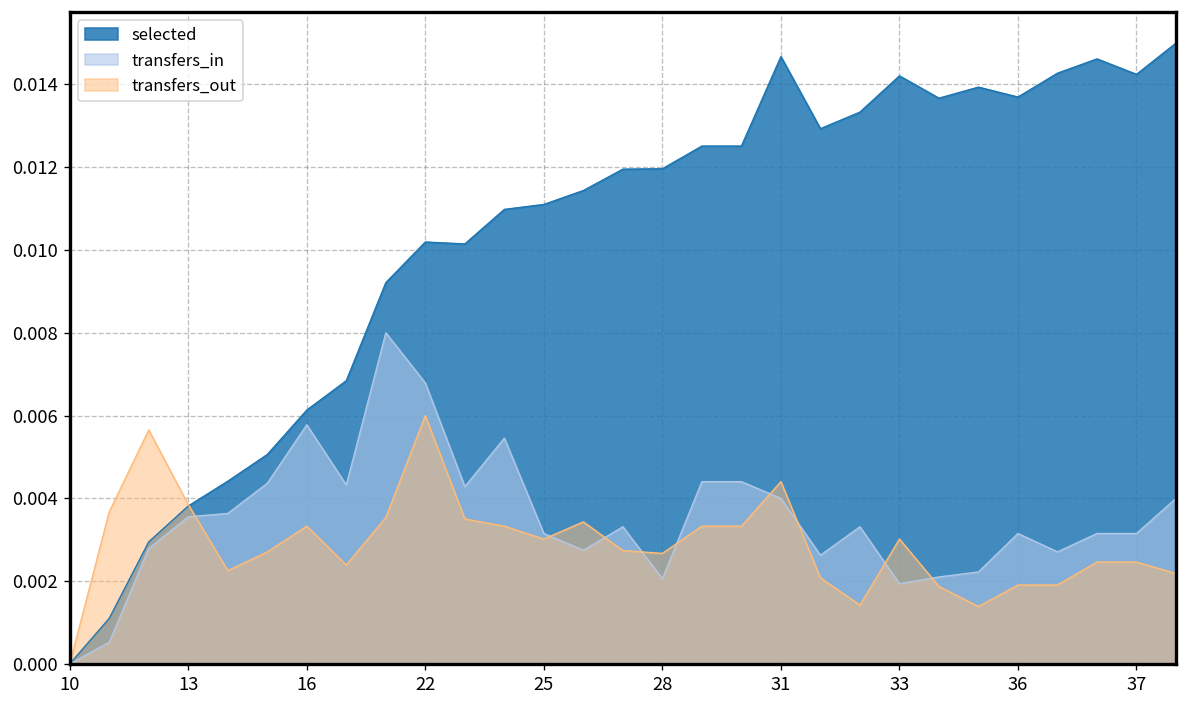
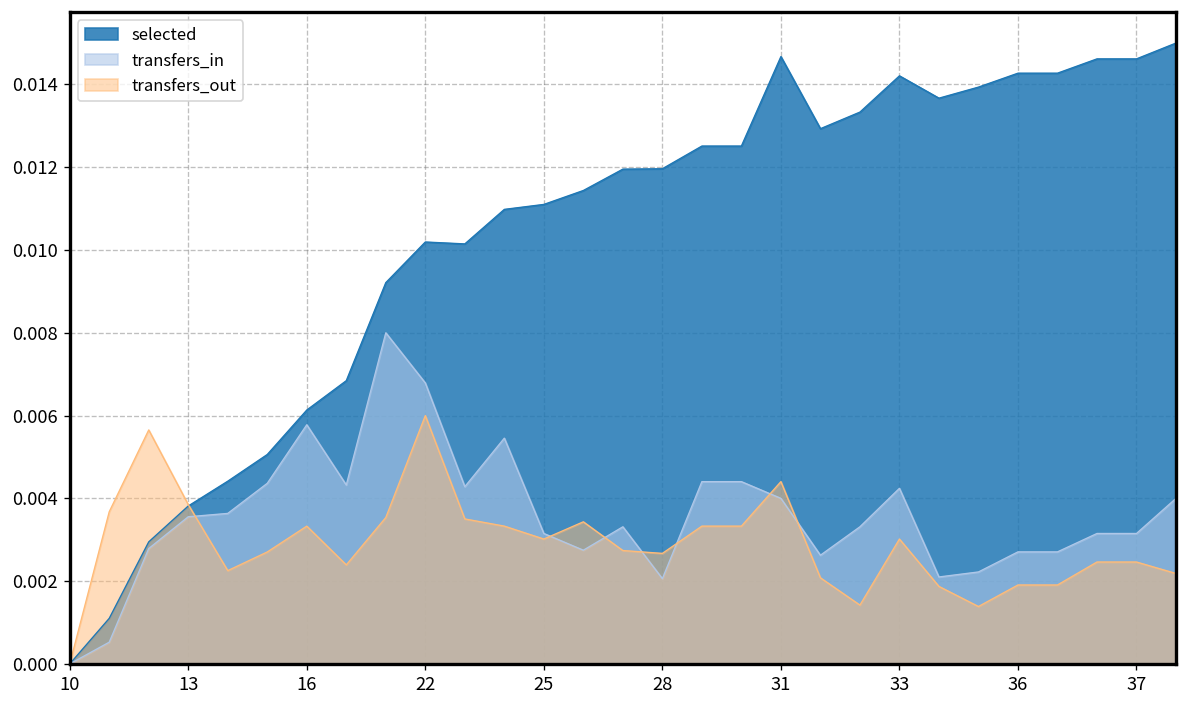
  {
    "selected": {
      "31": 0.0147,
      "33": 0.0142,
-     "36": 0.0137,
-     "37": 0.0142
+     "36": 0.0143,
+     "37": 0.0146
    },
    "transfers_in": {
      "31": 0.0040,
-     "33": 0.0019,
-     "36": 0.0032,
+     "33": 0.0042,
+     "36": 0.0027,
      "37": 0.0032
    },
    "transfers_out": {
      "31": 0.0044,
      "33": 0.0030,
      "36": 0.0019,
      "37": 0.0025
    }
  }
